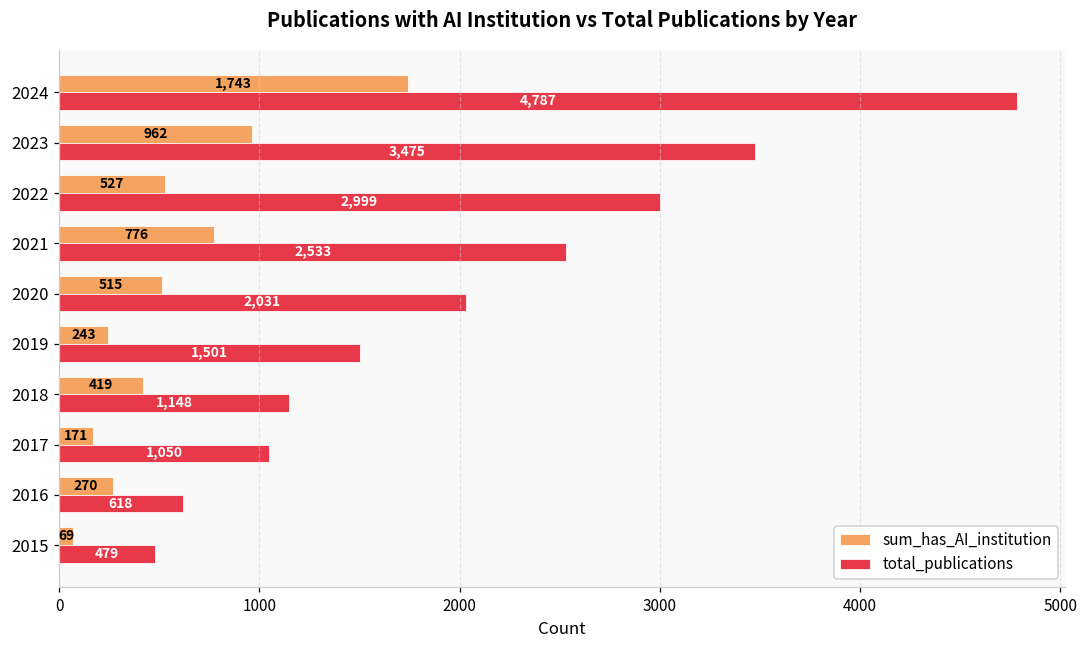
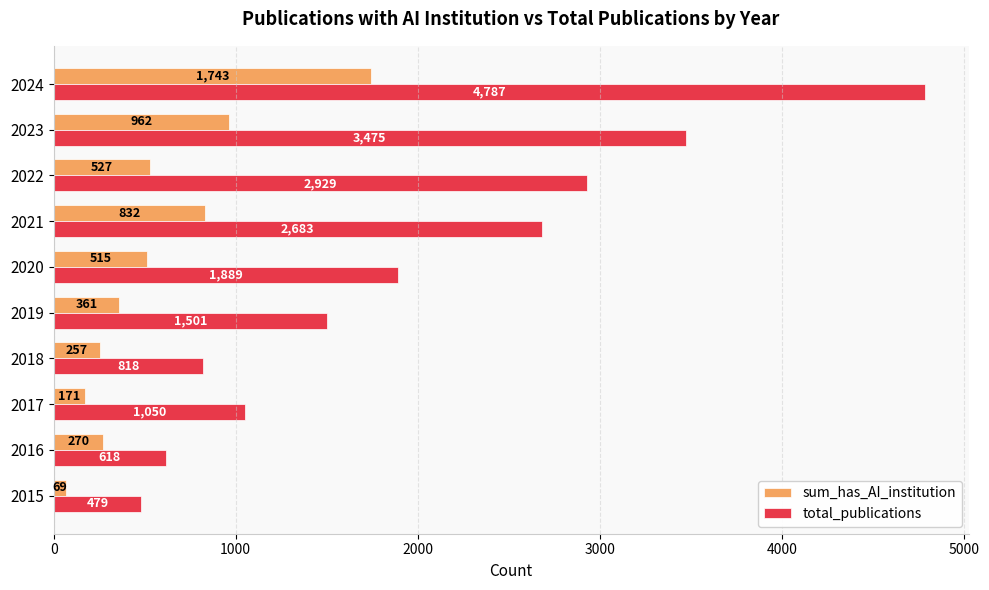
  {
    "sum_has_AI_institution": {
      "2024": "1,743",
      "2023": "962",
      "2022": "527",
-     "2021": "776",
+     "2021": "832",
      "2020": "515",
-     "2019": "243",
-     "2018": "419",
+     "2019": "361",
+     "2018": "257",
      "2017": "171",
      "2016": "270",
      "2015": "69"
    },
    "total_publications": {
      "2024": "4,787",
      "2023": "3,475",
-     "2022": "2,999",
-     "2021": "2,533",
-     "2020": "2,031",
+     "2022": "2,929",
+     "2021": "2,683",
+     "2020": "1,889",
      "2019": "1,501",
-     "2018": "1,148",
+     "2018": "818",
      "2017": "1,050",
      "2016": "618",
      "2015": "479"
    }
  }
